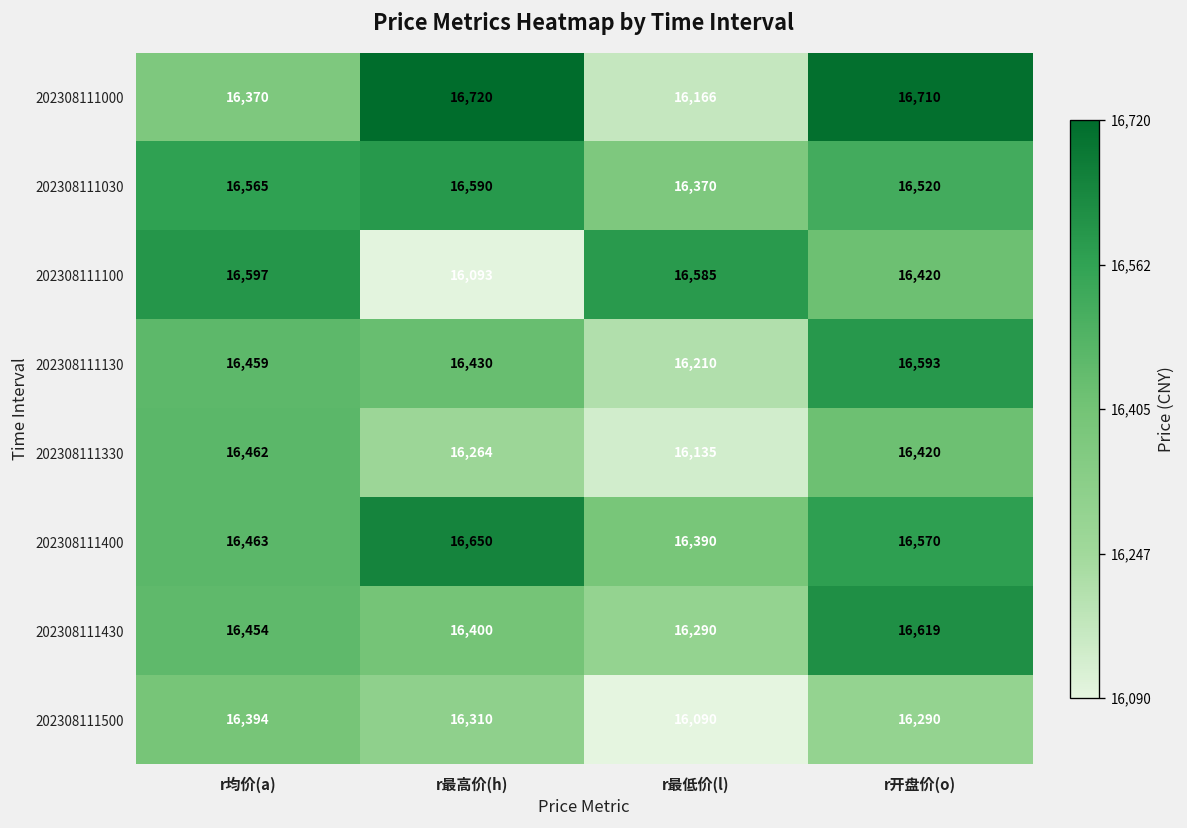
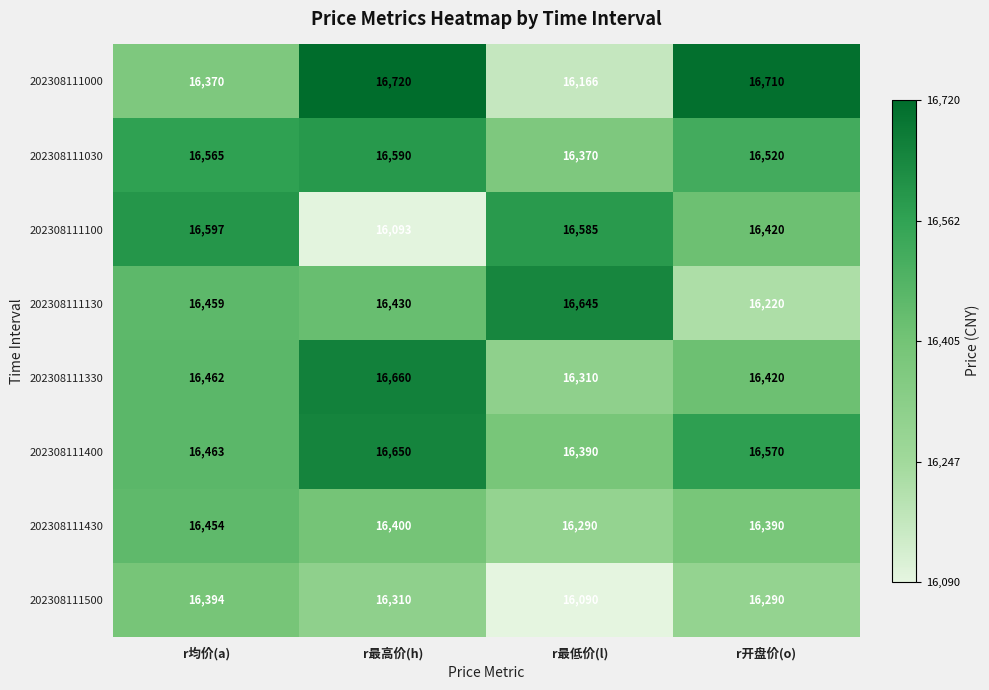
  {
    "202308111000": {
      "r均价(a)": "16,370",
      "r最高价(h)": "16,720",
      "r最低价(l)": "16,166",
      "r开盘价(o)": "16,710"
    },
    "202308111030": {
      "r均价(a)": "16,565",
      "r最高价(h)": "16,590",
      "r最低价(l)": "16,370",
      "r开盘价(o)": "16,520"
    },
    "202308111100": {
      "r均价(a)": "16,597",
      "r最低价(l)": "16,585",
      "r开盘价(o)": "16,420"
    },
    "202308111130": {
      "r均价(a)": "16,459",
      "r最高价(h)": "16,430",
-     "r最低价(l)": "16,210",
-     "r开盘价(o)": "16,593"
+     "r最低价(l)": "16,645",
+     "r开盘价(o)": "16,220"
    },
    "202308111330": {
      "r均价(a)": "16,462",
-     "r最高价(h)": "16,264",
-     "r最低价(l)": "16,135",
+     "r最高价(h)": "16,660",
+     "r最低价(l)": "16,310",
      "r开盘价(o)": "16,420"
    },
    "202308111400": {
      "r均价(a)": "16,463",
      "r最高价(h)": "16,650",
      "r最低价(l)": "16,390",
      "r开盘价(o)": "16,570"
    },
    "202308111430": {
      "r均价(a)": "16,454",
      "r最高价(h)": "16,400",
      "r最低价(l)": "16,290",
-     "r开盘价(o)": "16,619"
+     "r开盘价(o)": "16,390"
    },
    "202308111500": {
      "r均价(a)": "16,394",
      "r最高价(h)": "16,310",
      "r开盘价(o)": "16,290"
    }
  }
